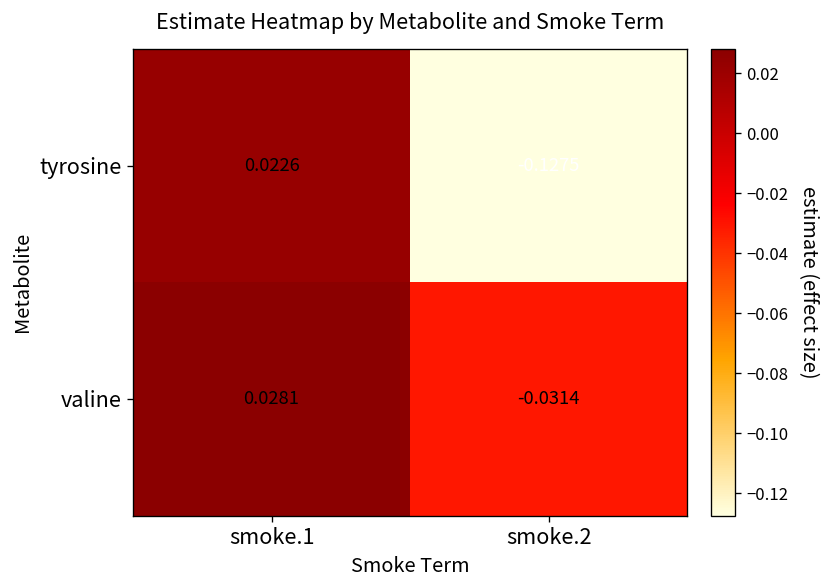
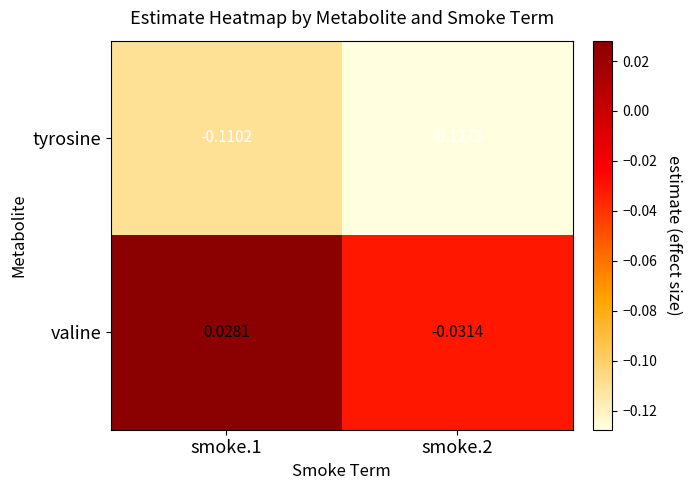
  {
    "tyrosine": {
-     "smoke.1": 0.0226
+     "smoke.1": -0.1102
    },
    "valine": {
      "smoke.1": 0.0281,
      "smoke.2": -0.0314
    }
  }
